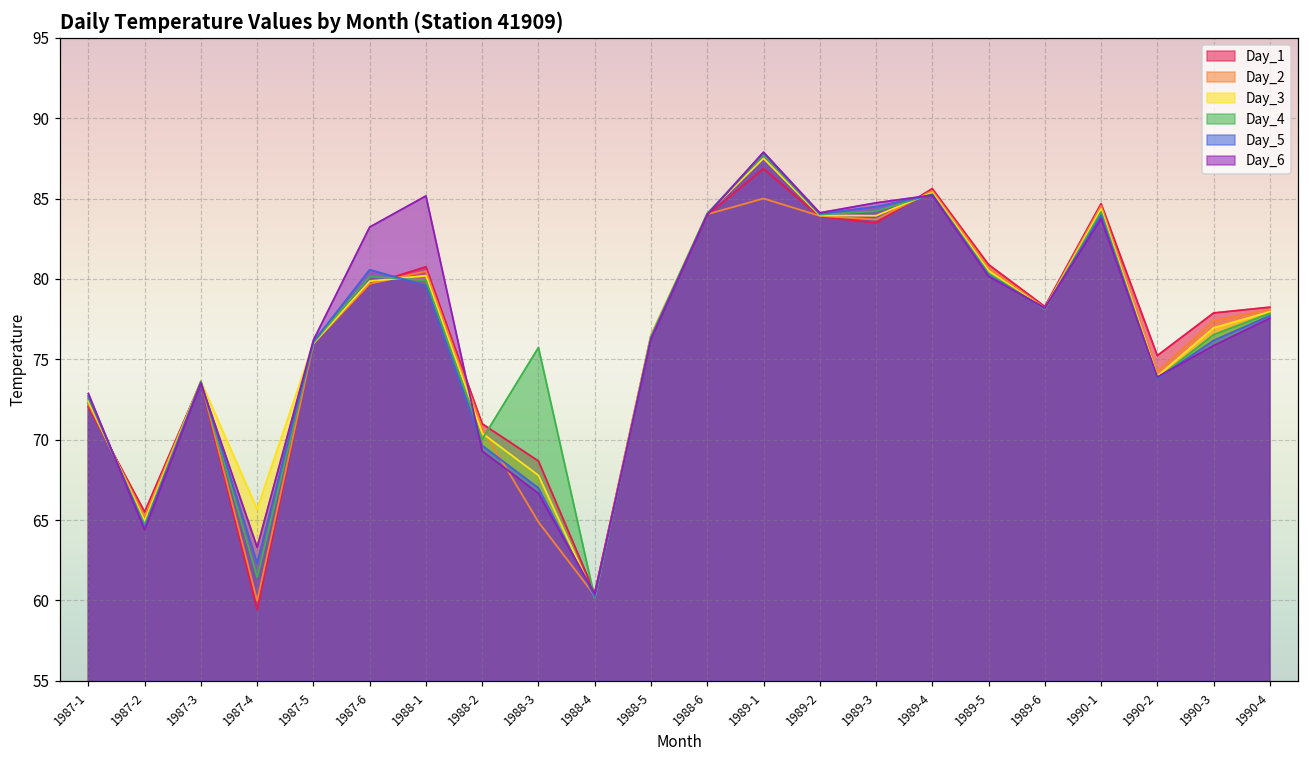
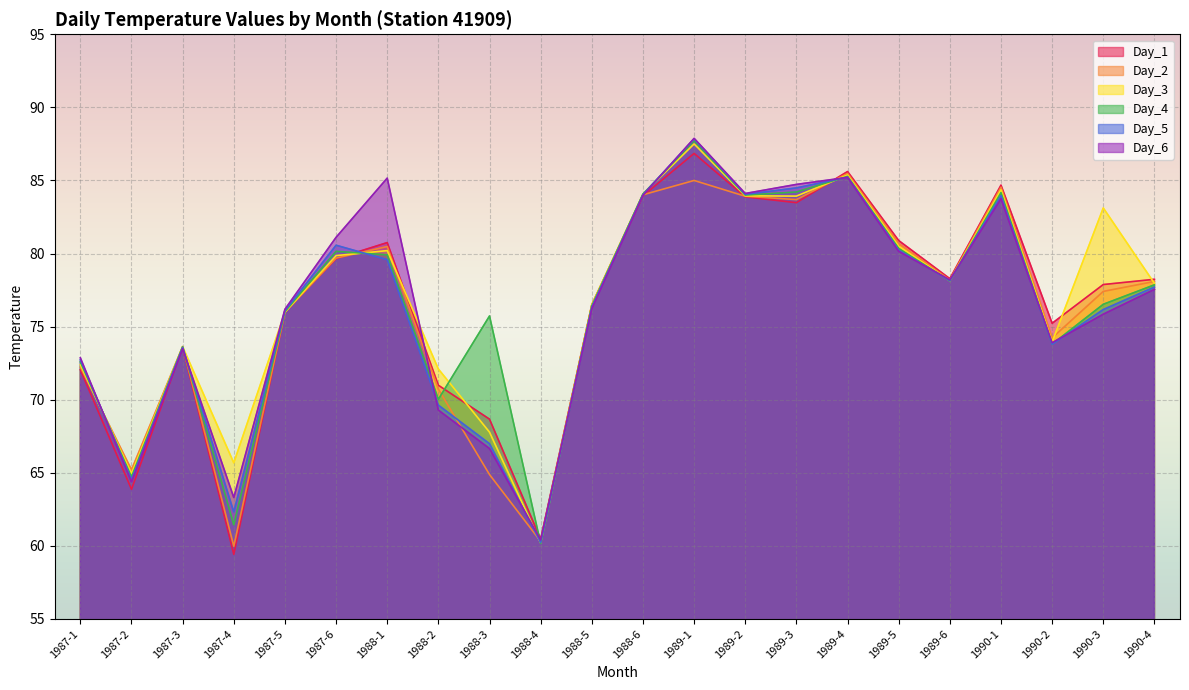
  {
    "Day_1": {
      "1987-1": 72.1,
-     "1987-2": 65.5,
+     "1987-2": 63.9,
      "1987-4": 59.4,
      "1988-1": 80.8,
      "1988-2": 71.0,
      "1988-3": 68.7,
      "1989-1": 86.9,
      "1989-3": 83.5,
      "1989-5": 80.9,
      "1990-2": 75.2,
      "1990-3": 77.9
    },
    "Day_2": {
      "1987-2": 65.2,
      "1987-4": 60.0,
      "1988-1": 80.5,
      "1988-2": 70.7,
      "1988-3": 64.9,
      "1989-1": 85.0,
      "1989-3": 83.7,
      "1989-5": 80.7,
      "1990-2": 74.2,
      "1990-3": 77.4
    },
    "Day_3": {
      "1987-2": 64.9,
      "1987-4": 65.7,
      "1987-6": 79.9,
      "1988-1": 80.2,
-     "1988-2": 70.4,
+     "1988-2": 72.1,
      "1988-3": 67.8,
      "1989-1": 87.5,
      "1989-3": 83.9,
      "1990-1": 84.4,
-     "1990-3": 77.0
+     "1990-3": 83.1
    },
    "Day_4": {
      "1987-2": 64.7,
      "1987-4": 61.4,
      "1987-6": 80.2,
      "1988-1": 79.9,
      "1988-2": 70.0,
      "1988-3": 75.7,
      "1989-3": 84.2,
      "1990-1": 84.2,
      "1990-3": 76.5
    },
    "Day_5": {
      "1987-4": 62.3,
      "1987-6": 80.6,
      "1988-1": 79.6,
      "1988-2": 69.6,
      "1988-3": 67.0,
      "1989-3": 84.5,
      "1990-1": 84.0,
      "1990-3": 76.2
    },
    "Day_6": {
      "1987-4": 63.3,
-     "1987-6": 83.2,
+     "1987-6": 81.1,
      "1988-1": 85.2,
      "1988-2": 69.3,
      "1988-3": 66.7,
      "1989-3": 84.7,
      "1990-1": 83.8,
      "1990-3": 75.9
    }
  }
